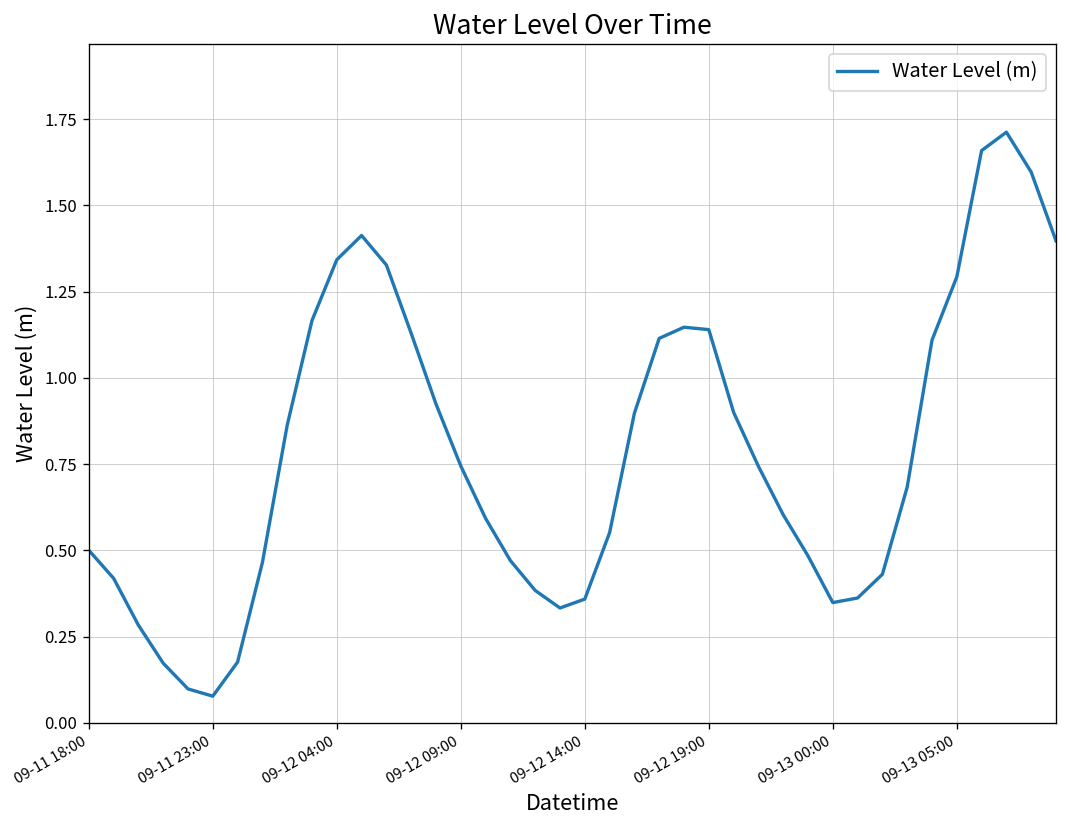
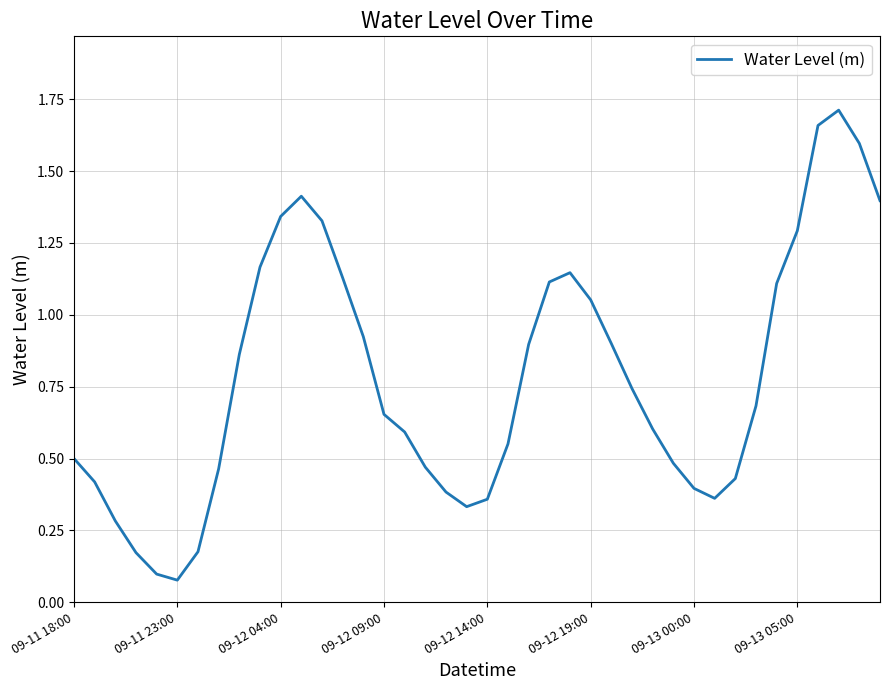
  {
    "09-11 18:00": 0.50,
    "09-11 23:00": 0.08,
    "09-12 04:00": 1.34,
-   "09-12 09:00": 0.74,
+   "09-12 09:00": 0.65,
    "09-12 14:00": 0.36,
-   "09-12 19:00": 1.14,
-   "09-13 00:00": 0.35,
+   "09-12 19:00": 1.05,
+   "09-13 00:00": 0.40,
    "09-13 05:00": 1.29
  }
